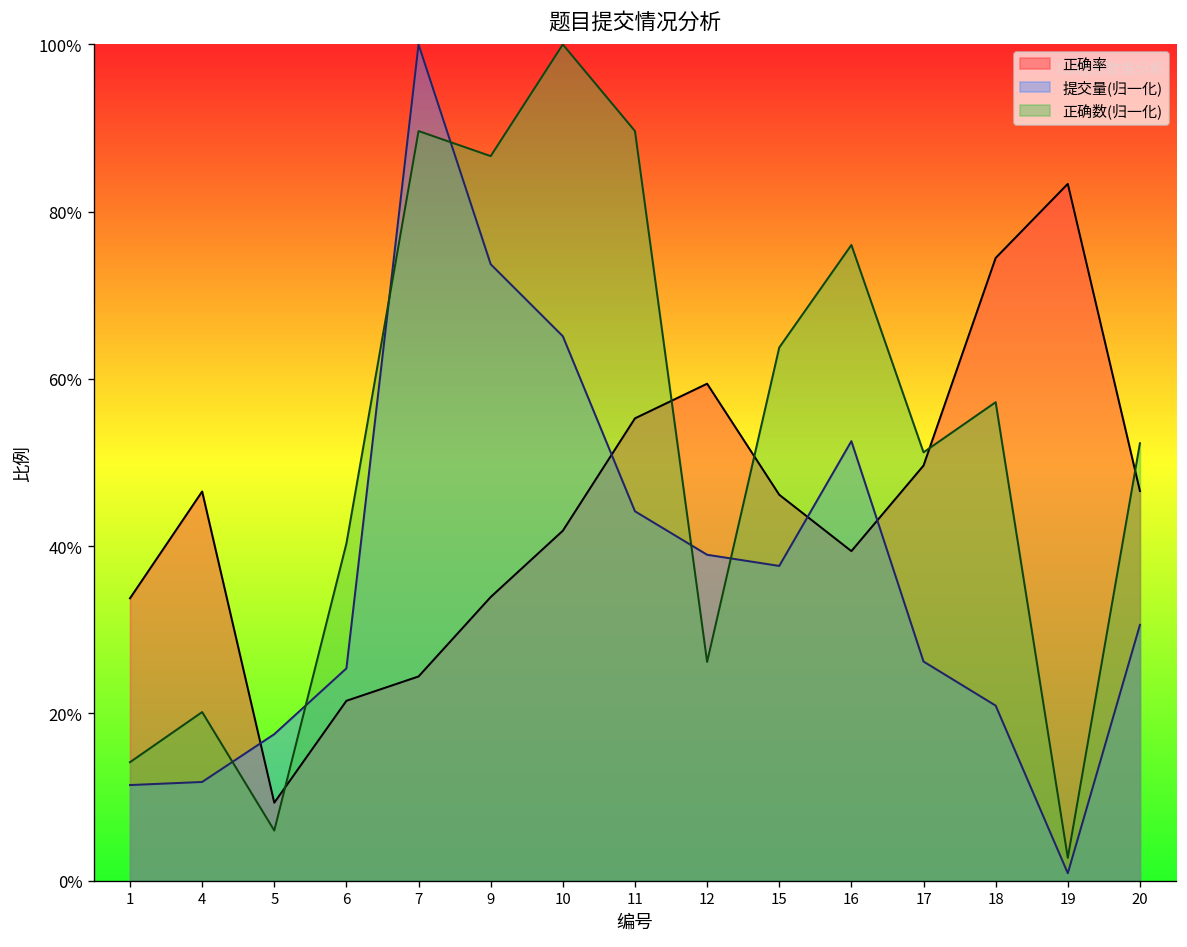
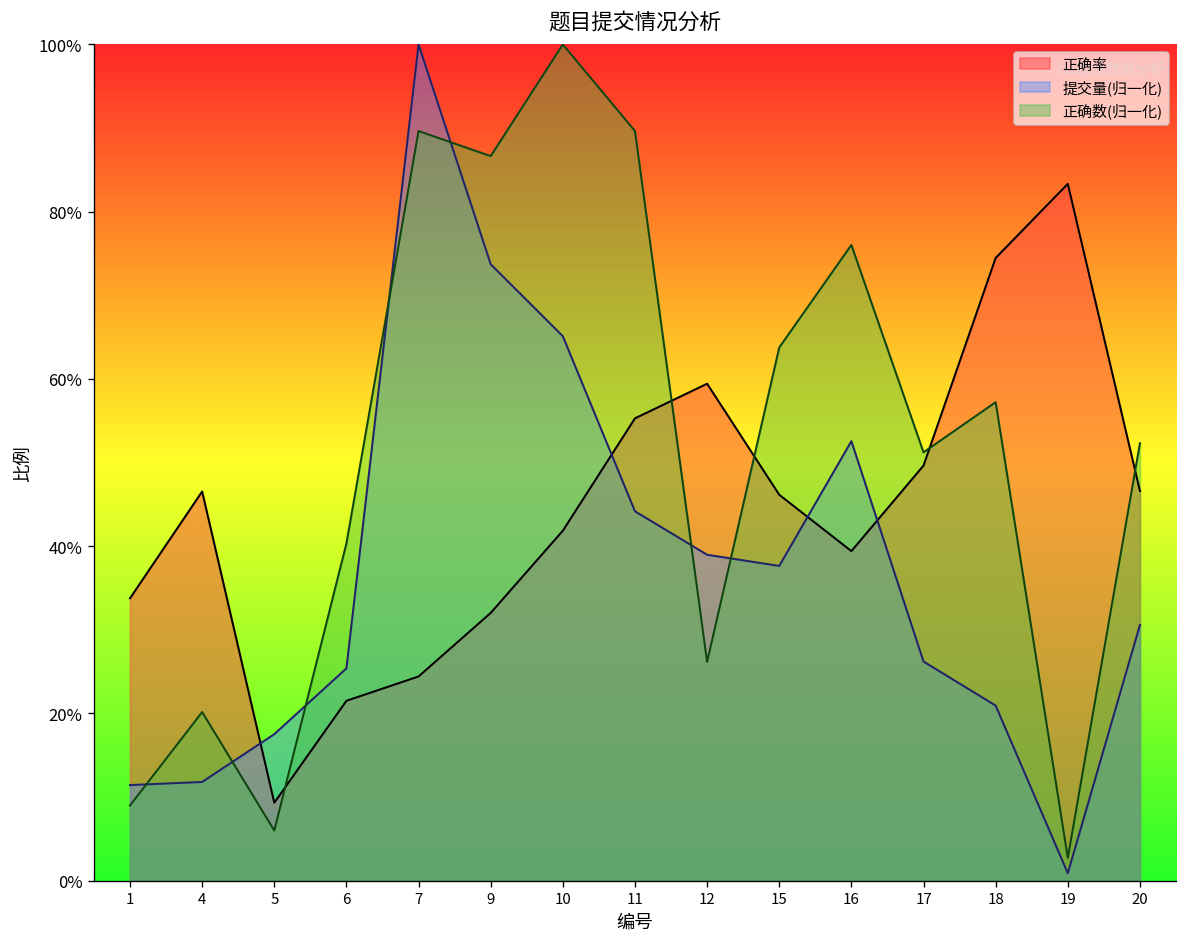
  {
    "正确率": {
      "1": "34%",
      "4": "47%",
      "5": "9%",
      "6": "22%",
      "7": "24%",
-     "9": "34%",
+     "9": "32%",
      "10": "42%",
      "11": "55%",
      "12": "59%",
      "15": "46%",
      "16": "39%",
      "17": "50%",
      "18": "74%",
      "19": "83%",
      "20": "47%"
    },
    "提交量(归一化)": {
      "1": "11%",
      "4": "12%",
      "5": "18%",
      "6": "25%",
      "7": "100%",
      "9": "74%",
      "10": "65%",
      "11": "44%",
      "12": "39%",
      "15": "38%",
      "16": "53%",
      "17": "26%",
      "18": "21%",
      "19": "1%",
      "20": "31%"
    },
    "正确数(归一化)": {
-     "1": "14%",
+     "1": "9%",
      "4": "20%",
      "5": "6%",
      "6": "40%",
      "7": "90%",
      "9": "87%",
      "10": "100%",
      "11": "90%",
      "12": "26%",
      "15": "64%",
      "16": "76%",
      "17": "51%",
      "18": "57%",
      "19": "3%",
      "20": "52%"
    }
  }
